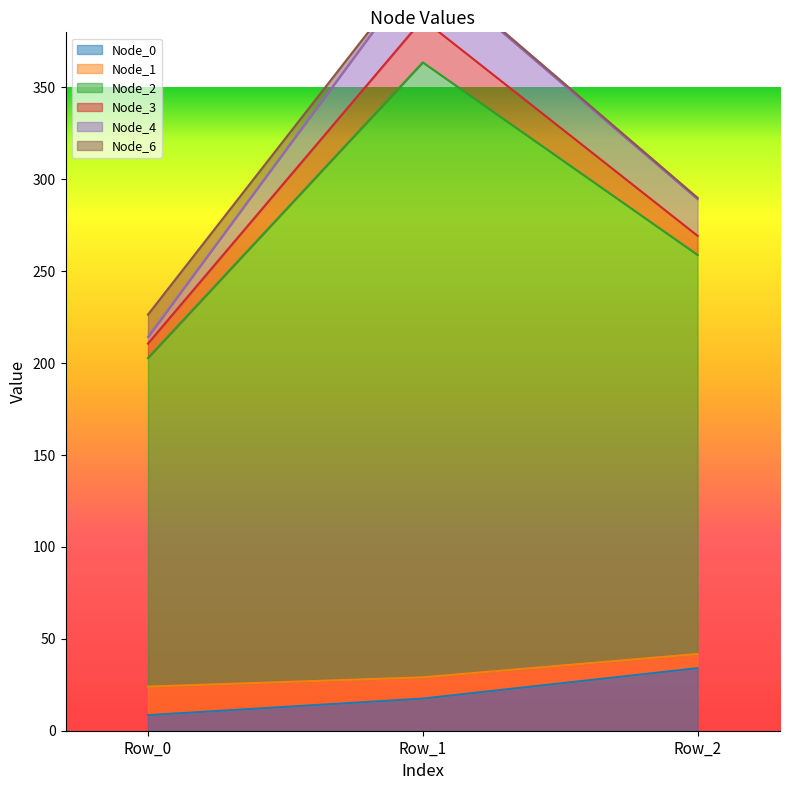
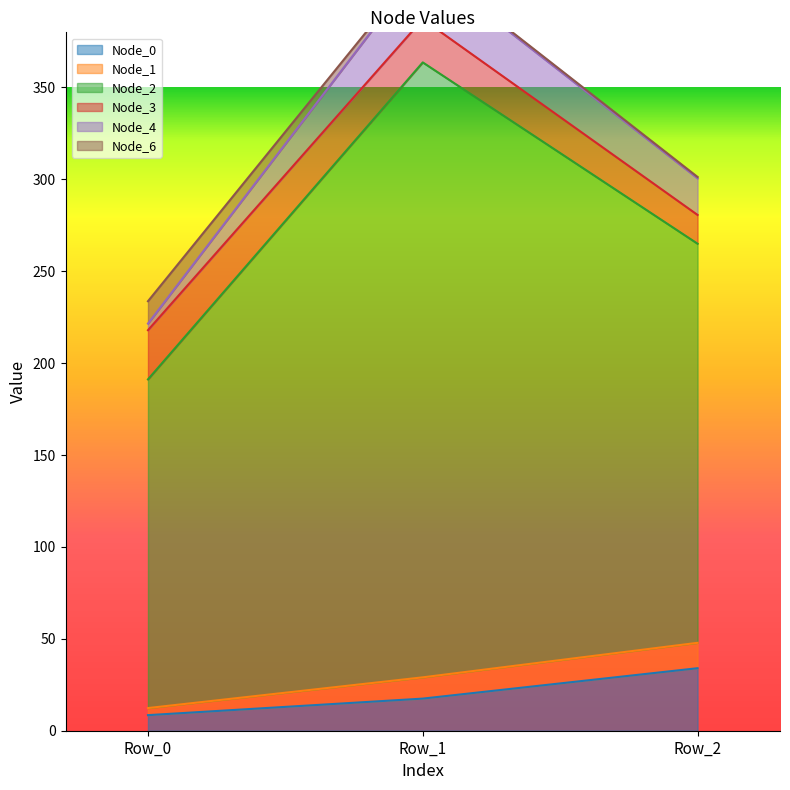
  {
    "Node_0": {
      "Row_0": 8,
      "Row_1": 17,
      "Row_2": 34
    },
    "Node_1": {
-     "Row_0": 16,
+     "Row_0": 4,
      "Row_1": 12,
-     "Row_2": 8
+     "Row_2": 14
    },
    "Node_2": {
      "Row_0": 179,
      "Row_1": 335,
      "Row_2": 217
    },
    "Node_3": {
-     "Row_0": 8,
-     "Row_2": 10
+     "Row_0": 27,
+     "Row_2": 16
    },
    "Node_4": {
      "Row_0": 4
    },
    "Node_6": {
      "Row_0": 12
    }
  }
